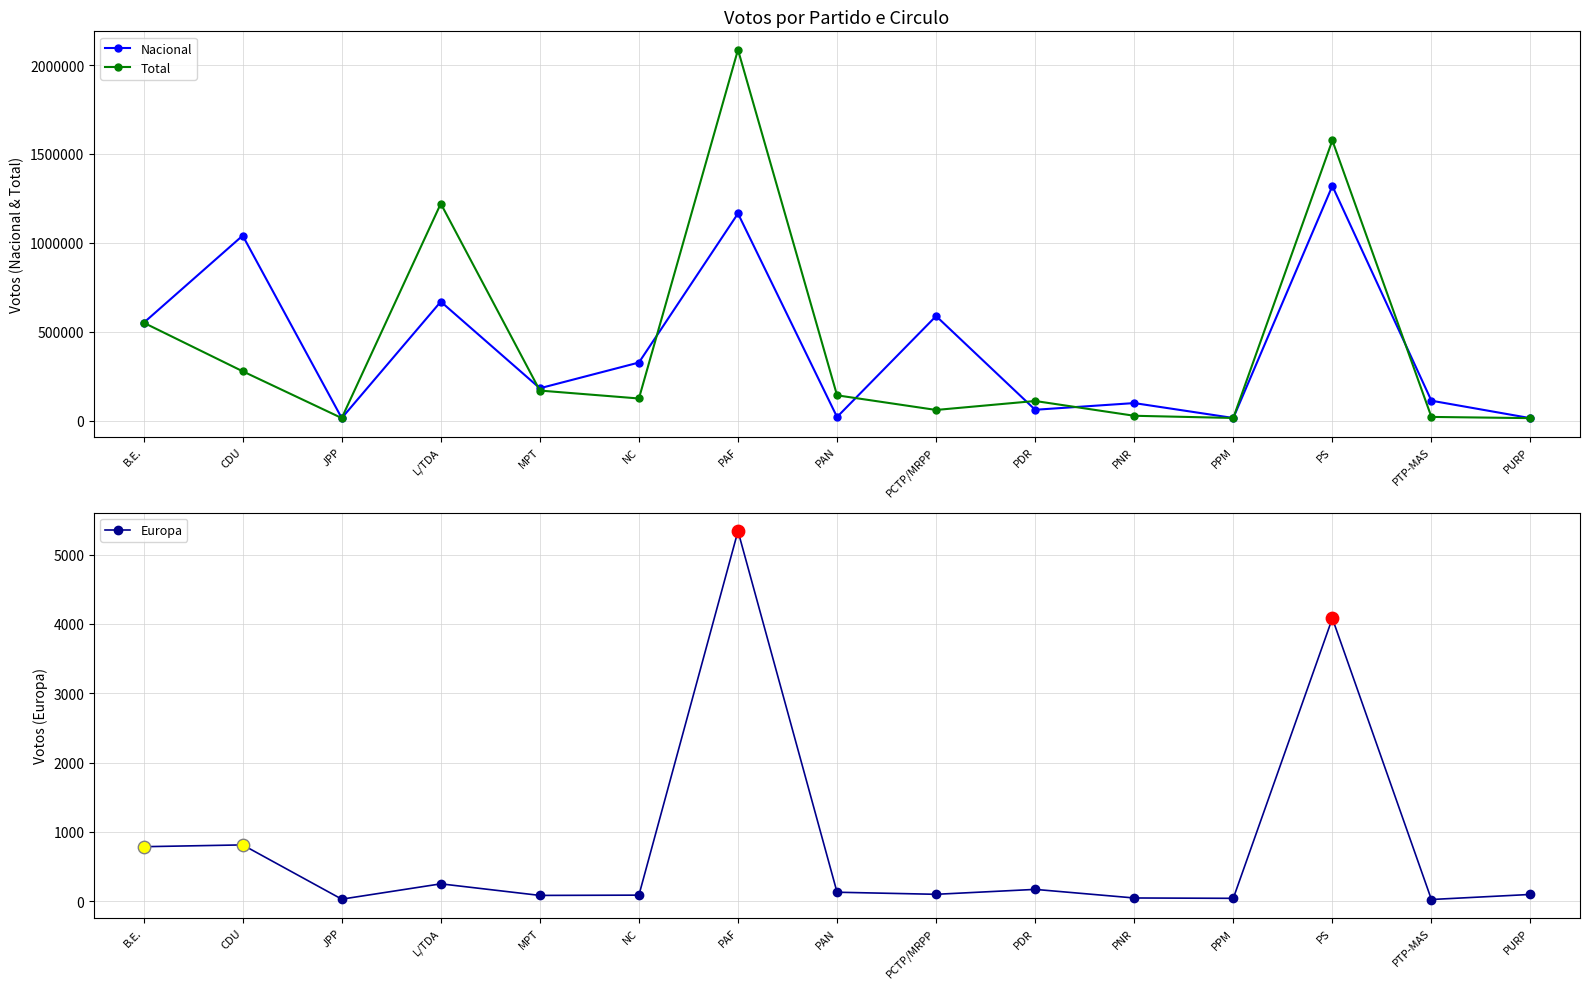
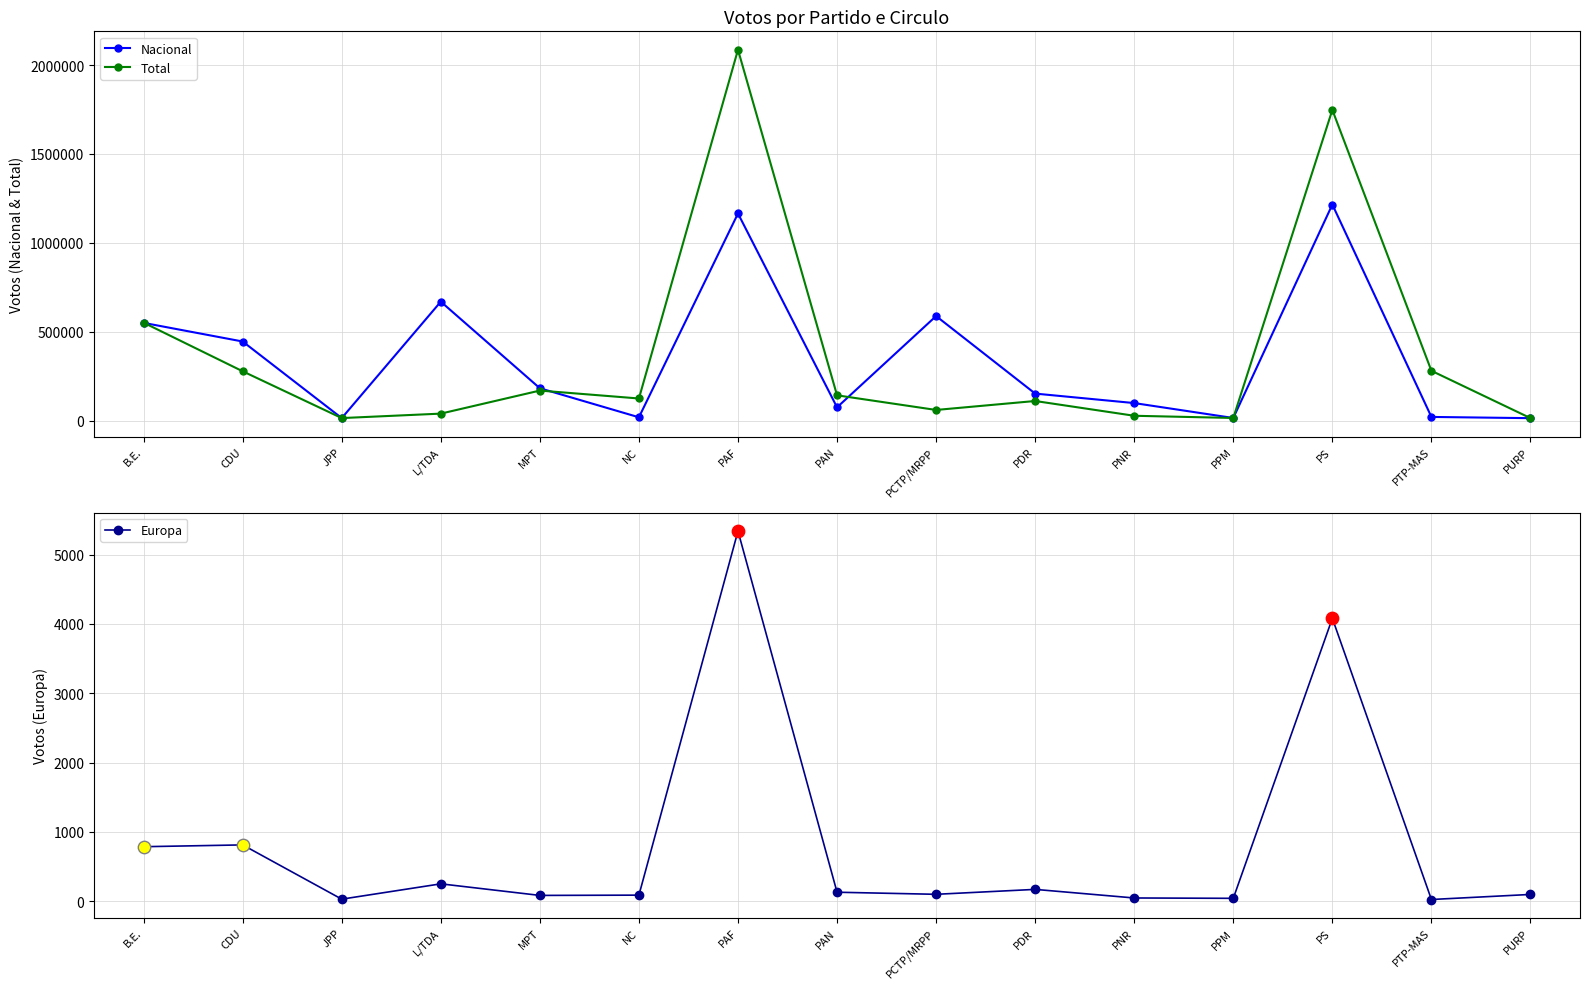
  {
    "Votos por Partido e Circulo": {
      "Nacional": {
-       "CDU": 1040000,
+       "CDU": 440000,
        "L/TDA": 670000,
-       "NC": 330000,
+       "NC": 20000,
        "PAF": 1170000,
-       "PAN": 20000,
+       "PAN": 70000,
        "PCTP/MRPP": 590000,
-       "PDR": 60000,
+       "PDR": 150000,
        "PNR": 100000,
-       "PS": 1320000,
-       "PTP-MAS": 110000
+       "PS": 1220000,
+       "PTP-MAS": 20000
      },
      "Total": {
        "CDU": 280000,
-       "L/TDA": 1220000,
+       "L/TDA": 40000,
        "NC": 120000,
        "PAF": 2090000,
        "PAN": 140000,
        "PCTP/MRPP": 60000,
        "PDR": 110000,
        "PNR": 30000,
-       "PS": 1580000,
-       "PTP-MAS": 20000
+       "PS": 1750000,
+       "PTP-MAS": 280000
      }
    }
  }
